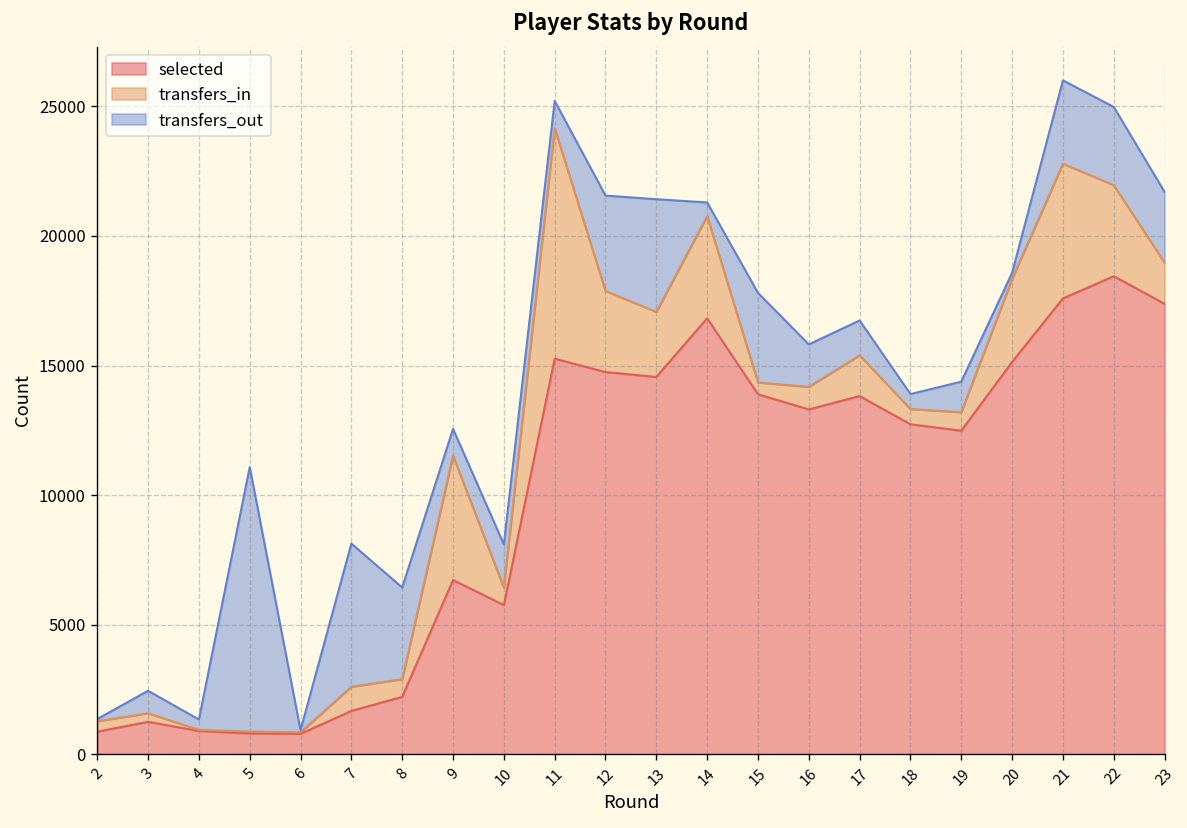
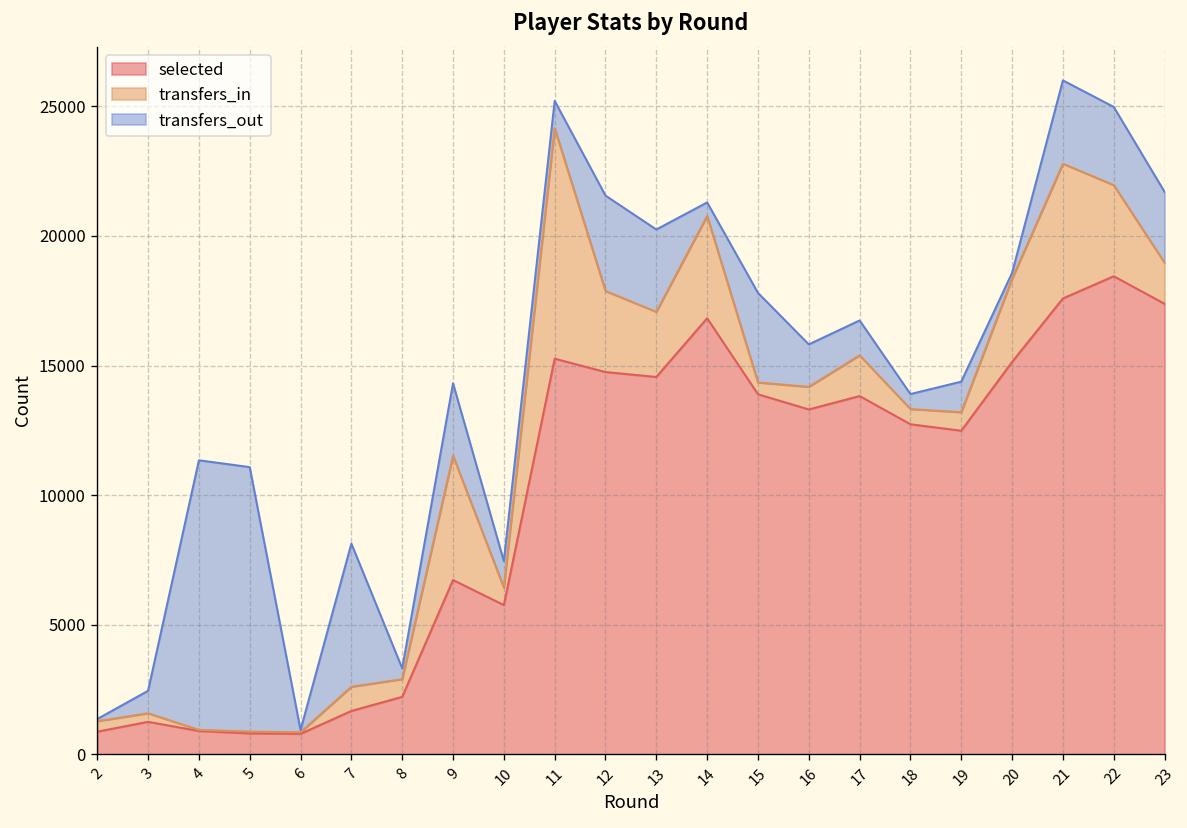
  {
    "transfers_out": {
      "3": 900,
-     "4": 400,
+     "4": 10400,
      "5": 10200,
      "7": 5500,
-     "8": 3500,
-     "9": 1000,
-     "10": 1700,
+     "8": 400,
+     "9": 2800,
+     "10": 1000,
      "11": 1100,
      "12": 3700,
-     "13": 4300,
+     "13": 3200,
      "14": 500,
      "15": 3500,
      "16": 1600,
      "17": 1300,
      "18": 600,
      "19": 1200,
      "20": 200,
      "21": 3200,
      "22": 3000,
      "23": 2700
    }
  }
